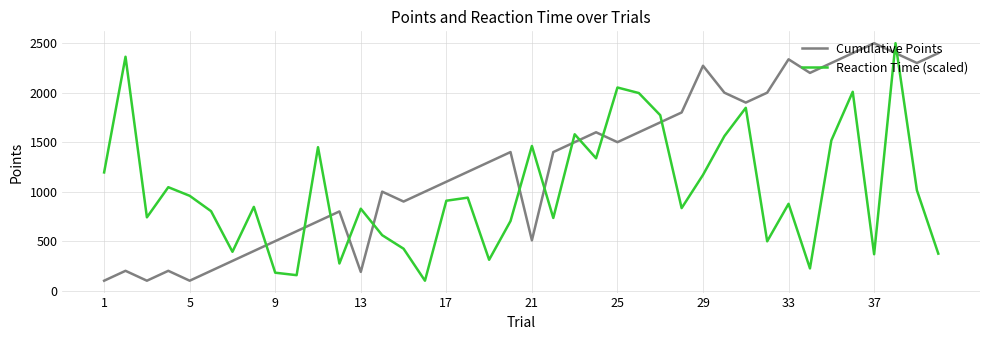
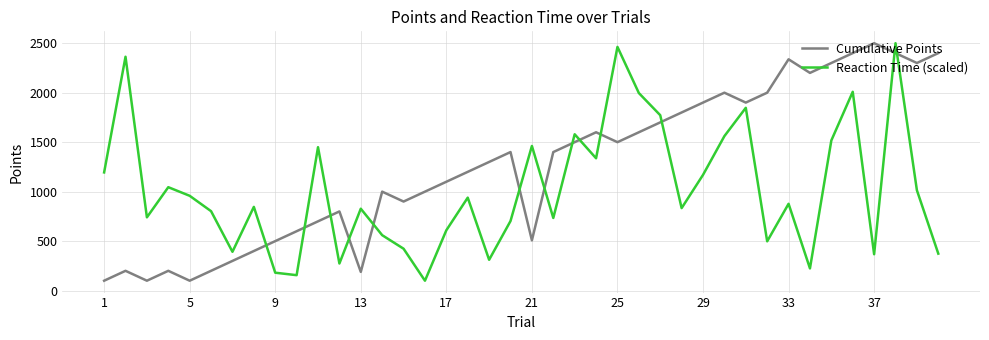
  {
    "Cumulative Points": {
      "1": 100,
      "5": 100,
      "9": 500,
      "13": 200,
      "17": 1100,
      "21": 500,
      "25": 1500,
-     "29": 2300,
+     "29": 1900,
      "33": 2300,
      "37": 2500
    },
    "Reaction Time (scaled)": {
      "1": 1200,
      "5": 1000,
      "9": 200,
      "13": 800,
-     "17": 900,
+     "17": 600,
      "21": 1500,
-     "25": 2100,
+     "25": 2500,
      "29": 1200,
      "33": 900,
      "37": 400
    }
  }
